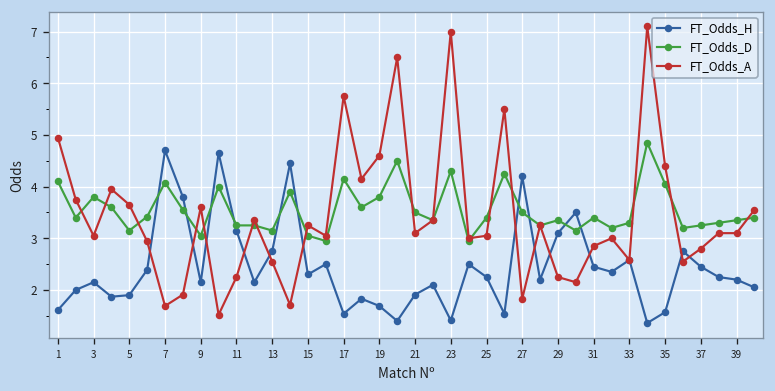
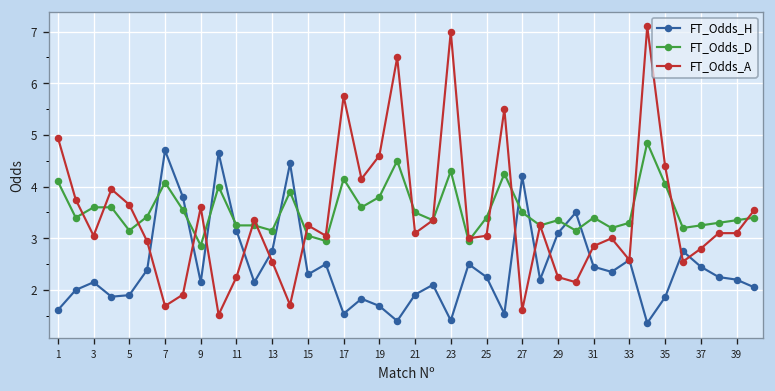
  {
    "FT_Odds_H": {
      "1": 1.6,
      "3": 2.2,
      "5": 1.9,
      "7": 4.7,
      "9": 2.2,
      "11": 3.2,
      "13": 2.8,
      "15": 2.3,
      "17": 1.5,
      "19": 1.7,
      "21": 1.9,
      "23": 1.4,
      "25": 2.3,
      "27": 4.2,
      "29": 3.1,
      "31": 2.5,
-     "35": 1.6,
+     "35": 1.9,
      "37": 2.5,
      "39": 2.2
    },
    "FT_Odds_D": {
      "1": 4.1,
-     "3": 3.8,
+     "3": 3.6,
      "5": 3.2,
      "7": 4.1,
-     "9": 3.1,
+     "9": 2.9,
      "11": 3.3,
      "13": 3.2,
      "15": 3.1,
      "17": 4.2,
      "19": 3.8,
      "21": 3.5,
      "23": 4.3,
      "25": 3.4,
      "27": 3.5,
      "29": 3.4,
      "31": 3.4,
      "33": 3.3,
      "35": 4.1,
      "37": 3.3,
      "39": 3.4
    },
    "FT_Odds_A": {
      "1": 5.0,
      "3": 3.1,
      "5": 3.7,
      "7": 1.7,
      "9": 3.6,
      "11": 2.3,
      "13": 2.6,
      "15": 3.3,
      "17": 5.8,
      "19": 4.6,
      "21": 3.1,
      "23": 7.0,
      "25": 3.1,
-     "27": 1.8,
+     "27": 1.6,
      "29": 2.3,
      "31": 2.9,
      "35": 4.4,
      "37": 2.8,
      "39": 3.1
    }
  }
